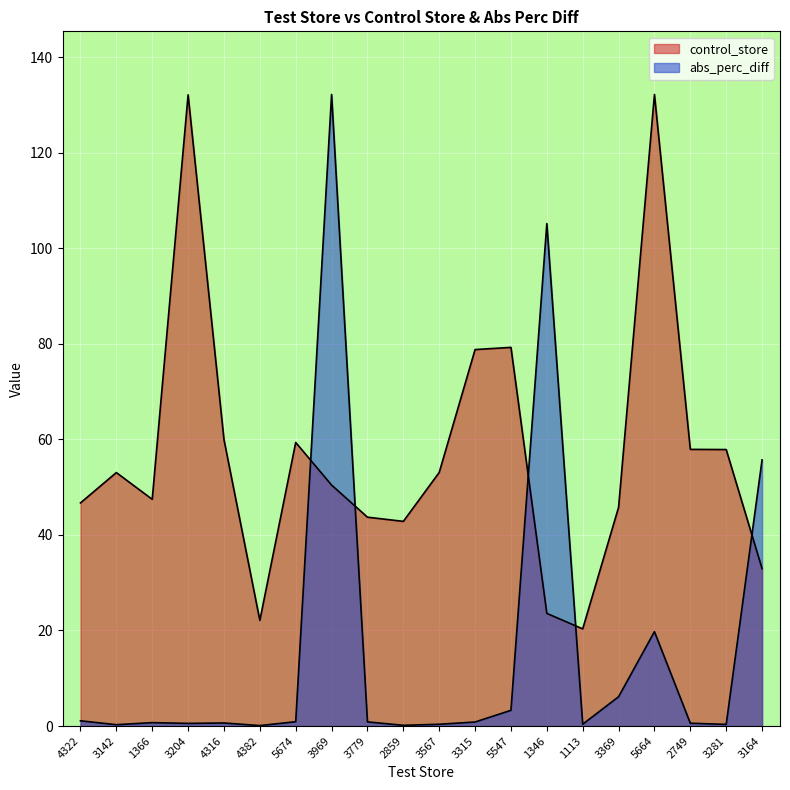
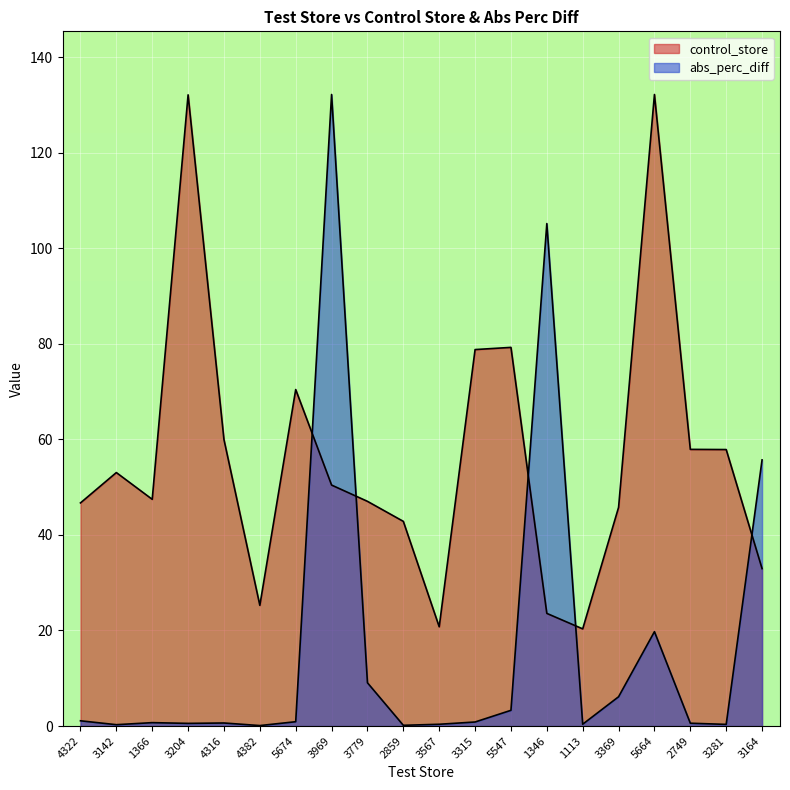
  {
    "control_store": {
      "4322": 47,
      "3142": 53,
      "1366": 47,
      "3204": 132,
      "4316": 60,
-     "4382": 22,
-     "5674": 59,
+     "4382": 25,
+     "5674": 70,
      "3969": 50,
-     "3779": 44,
+     "3779": 47,
      "2859": 43,
-     "3567": 53,
+     "3567": 21,
      "3315": 79,
      "5547": 79,
      "1346": 24,
      "1113": 20,
      "3369": 46,
      "5664": 132,
      "2749": 58,
      "3281": 58,
      "3164": 33
    },
    "abs_perc_diff": {
      "4322": 1,
      "3142": 0,
      "1366": 1,
      "3204": 1,
      "4316": 1,
      "4382": 0,
      "5674": 1,
      "3969": 132,
-     "3779": 1,
+     "3779": 9,
      "2859": 0,
      "3567": 0,
      "3315": 1,
      "5547": 3,
      "1346": 105,
      "1113": 0,
      "3369": 6,
      "5664": 20,
      "2749": 1,
      "3281": 0,
      "3164": 56
    }
  }
